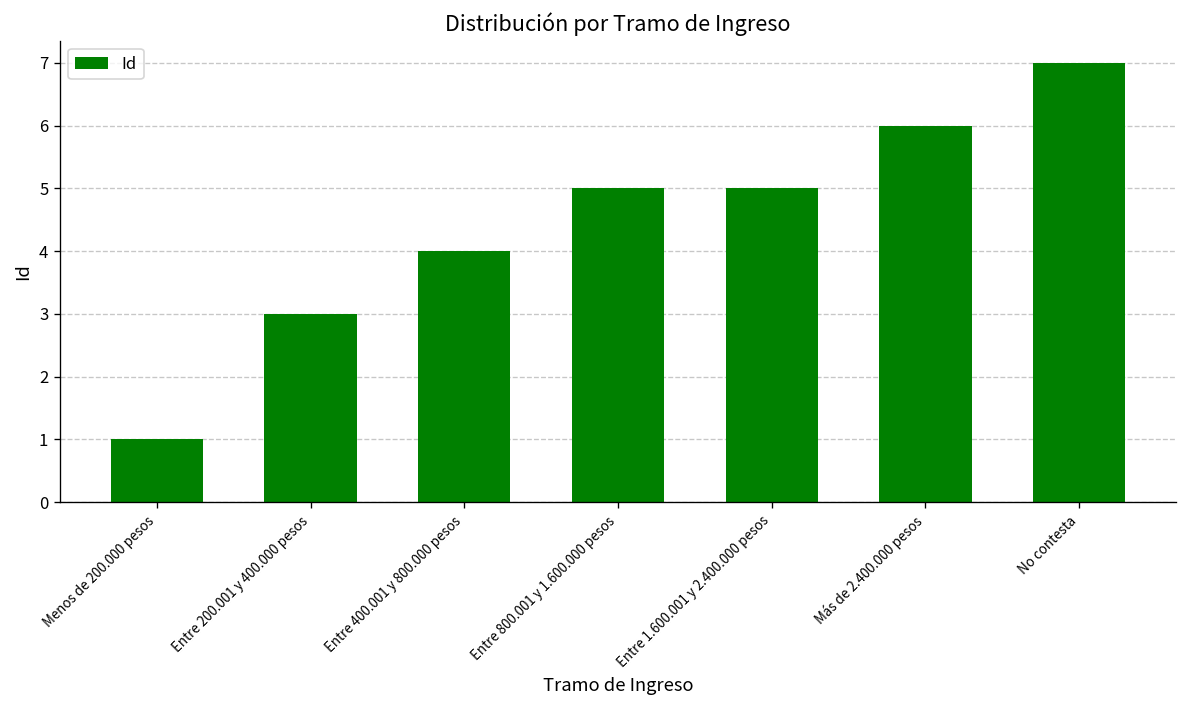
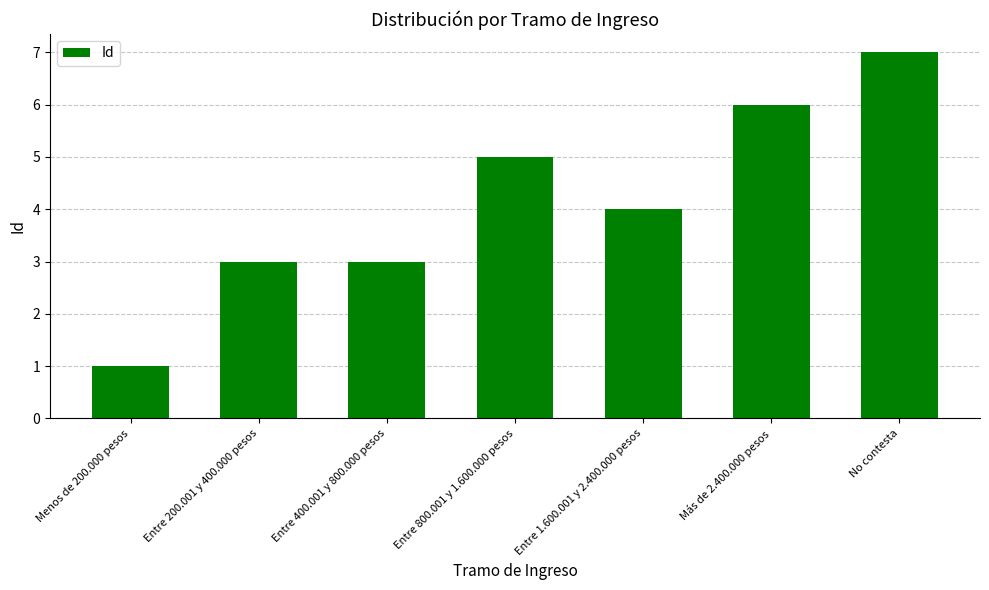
  {
    "Menos de 200.000 pesos": 1,
    "Entre 200.001 y 400.000 pesos": 3,
-   "Entre 400.001 y 800.000 pesos": 4,
+   "Entre 400.001 y 800.000 pesos": 3,
    "Entre 800.001 y 1.600.000 pesos": 5,
-   "Entre 1.600.001 y 2.400.000 pesos": 5,
+   "Entre 1.600.001 y 2.400.000 pesos": 4,
    "Más de 2.400.000 pesos": 6,
    "No contesta": 7
  }
